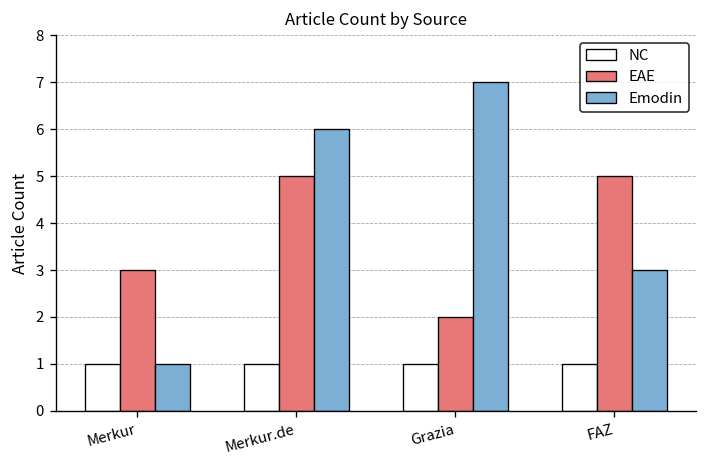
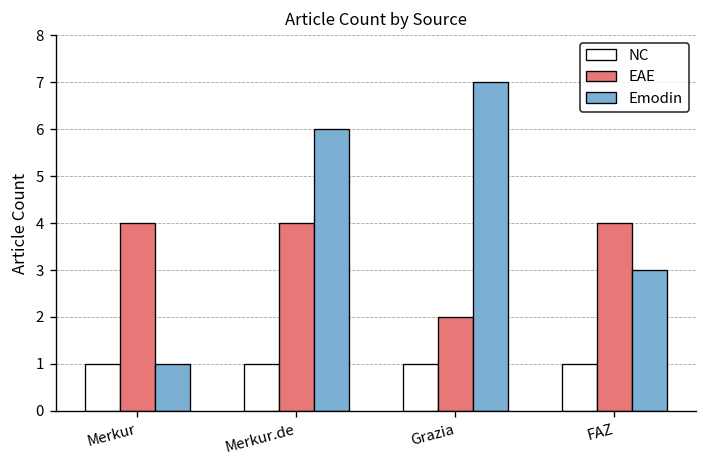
  {
    "NC": {
      "Merkur": 1,
      "Merkur.de": 1,
      "Grazia": 1,
      "FAZ": 1
    },
    "EAE": {
-     "Merkur": 3,
-     "Merkur.de": 5,
+     "Merkur": 4,
+     "Merkur.de": 4,
      "Grazia": 2,
-     "FAZ": 5
+     "FAZ": 4
    },
    "Emodin": {
      "Merkur": 1,
      "Merkur.de": 6,
      "Grazia": 7,
      "FAZ": 3
    }
  }
